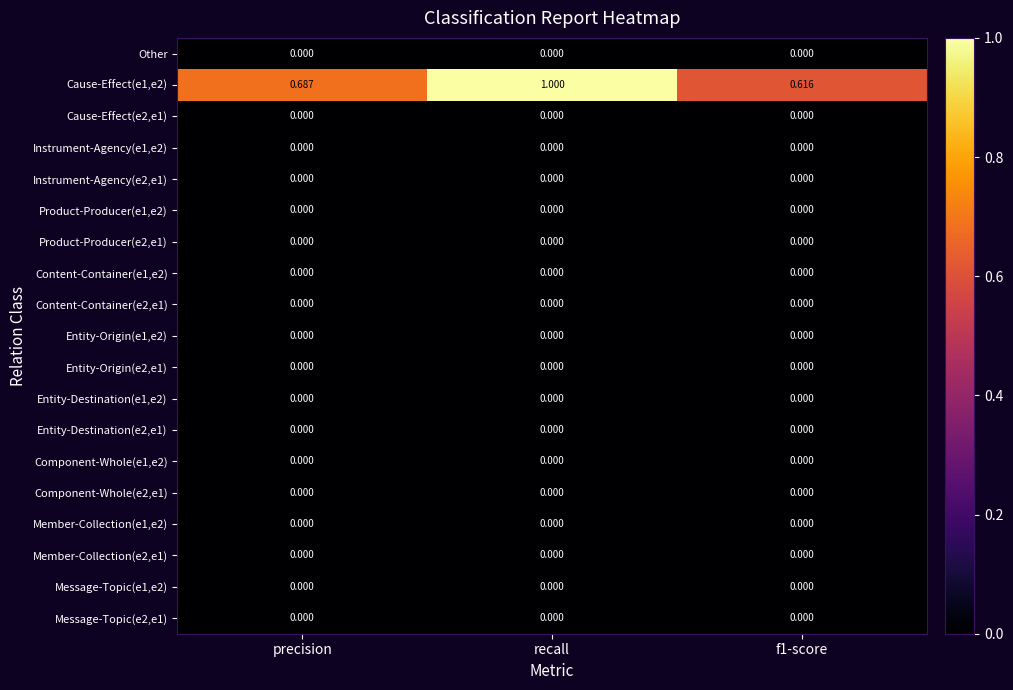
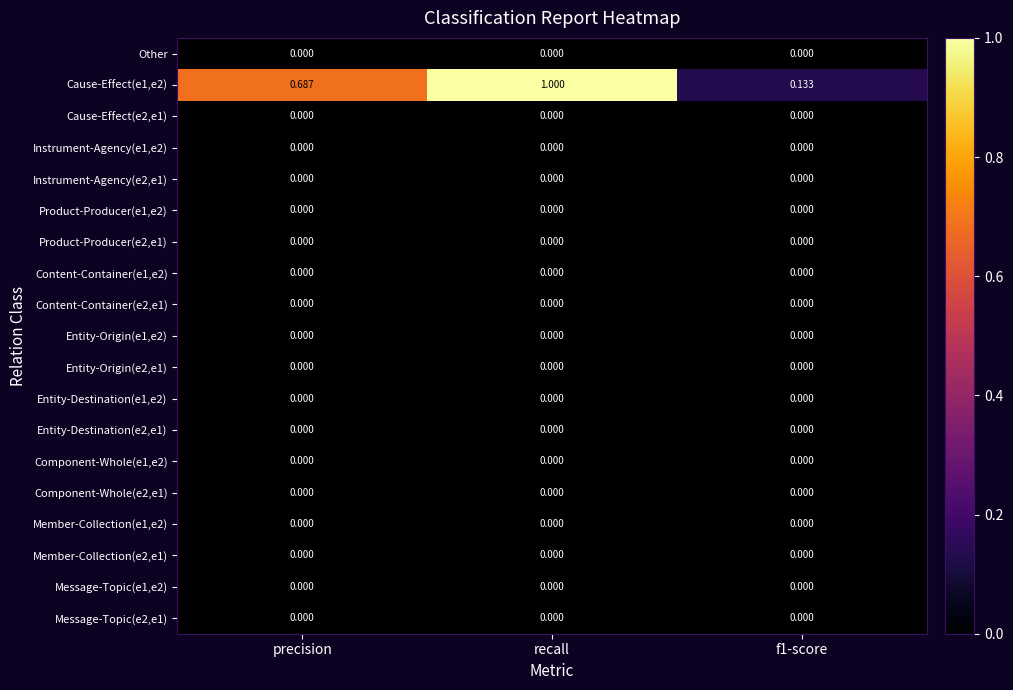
  {
    "Other": {
      "precision": 0.000,
      "recall": 0.000,
      "f1-score": 0.000
    },
    "Cause-Effect(e1,e2)": {
      "precision": 0.687,
      "recall": 1.000,
-     "f1-score": 0.616
+     "f1-score": 0.133
    },
    "Cause-Effect(e2,e1)": {
      "precision": 0.000,
      "recall": 0.000,
      "f1-score": 0.000
    },
    "Instrument-Agency(e1,e2)": {
      "precision": 0.000,
      "recall": 0.000,
      "f1-score": 0.000
    },
    "Instrument-Agency(e2,e1)": {
      "precision": 0.000,
      "recall": 0.000,
      "f1-score": 0.000
    },
    "Product-Producer(e1,e2)": {
      "precision": 0.000,
      "recall": 0.000,
      "f1-score": 0.000
    },
    "Product-Producer(e2,e1)": {
      "precision": 0.000,
      "recall": 0.000,
      "f1-score": 0.000
    },
    "Content-Container(e1,e2)": {
      "precision": 0.000,
      "recall": 0.000,
      "f1-score": 0.000
    },
    "Content-Container(e2,e1)": {
      "precision": 0.000,
      "recall": 0.000,
      "f1-score": 0.000
    },
    "Entity-Origin(e1,e2)": {
      "precision": 0.000,
      "recall": 0.000,
      "f1-score": 0.000
    },
    "Entity-Origin(e2,e1)": {
      "precision": 0.000,
      "recall": 0.000,
      "f1-score": 0.000
    },
    "Entity-Destination(e1,e2)": {
      "precision": 0.000,
      "recall": 0.000,
      "f1-score": 0.000
    },
    "Entity-Destination(e2,e1)": {
      "precision": 0.000,
      "recall": 0.000,
      "f1-score": 0.000
    },
    "Component-Whole(e1,e2)": {
      "precision": 0.000,
      "recall": 0.000,
      "f1-score": 0.000
    },
    "Component-Whole(e2,e1)": {
      "precision": 0.000,
      "recall": 0.000,
      "f1-score": 0.000
    },
    "Member-Collection(e1,e2)": {
      "precision": 0.000,
      "recall": 0.000,
      "f1-score": 0.000
    },
    "Member-Collection(e2,e1)": {
      "precision": 0.000,
      "recall": 0.000,
      "f1-score": 0.000
    },
    "Message-Topic(e1,e2)": {
      "precision": 0.000,
      "recall": 0.000,
      "f1-score": 0.000
    },
    "Message-Topic(e2,e1)": {
      "precision": 0.000,
      "recall": 0.000,
      "f1-score": 0.000
    }
  }
